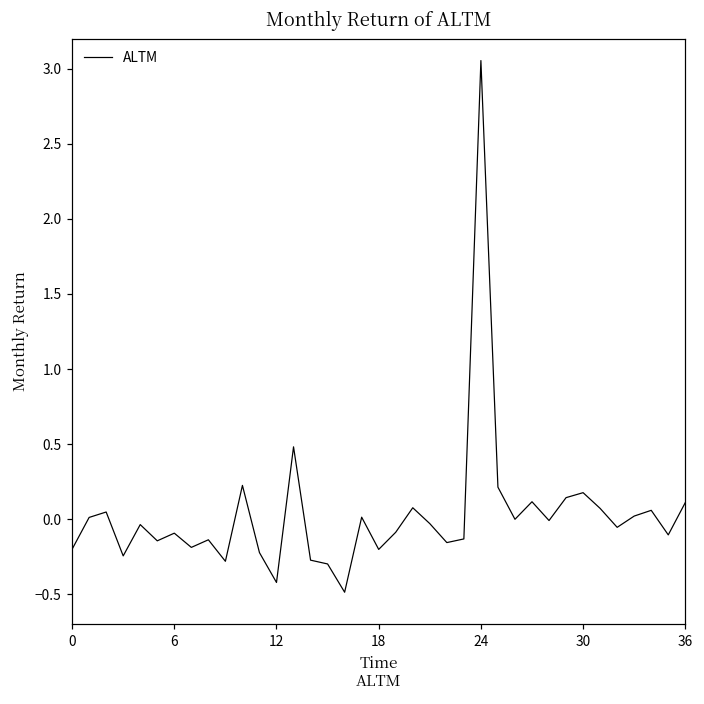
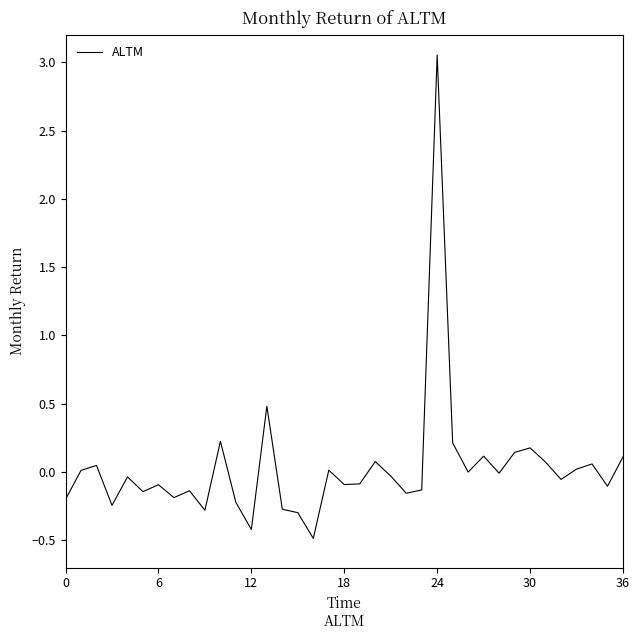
  {
    "0": -0.20,
    "6": -0.09,
    "12": -0.42,
-   "18": -0.20,
+   "18": -0.09,
    "24": 3.05,
    "30": 0.18,
    "36": 0.11
  }
